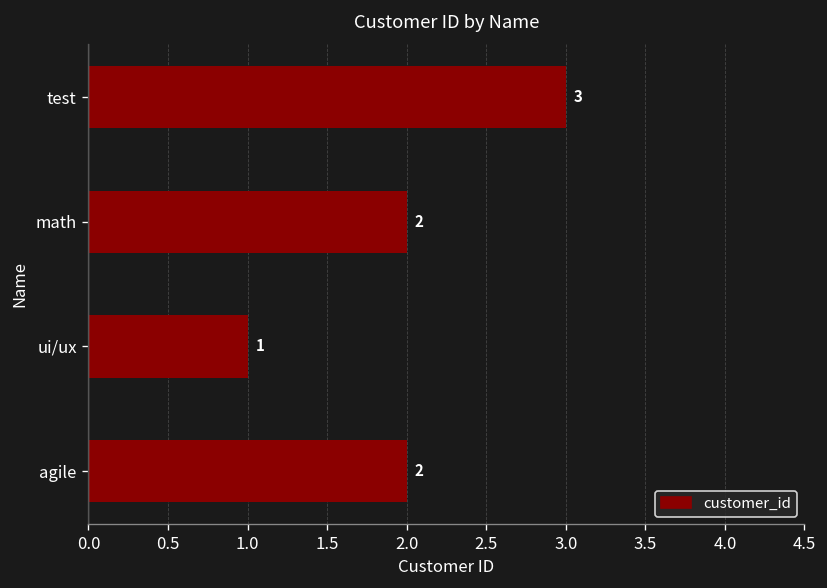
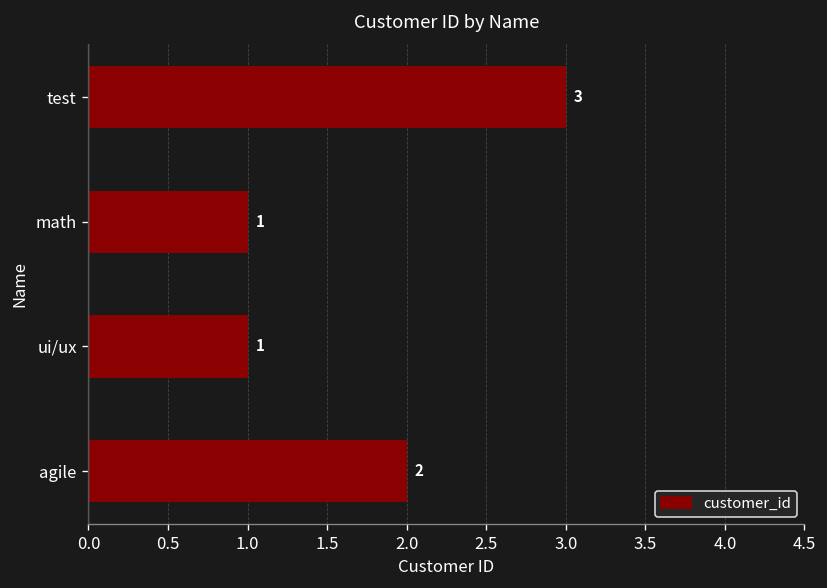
  {
    "test": 3,
-   "math": 2,
+   "math": 1,
    "ui/ux": 1,
    "agile": 2
  }
